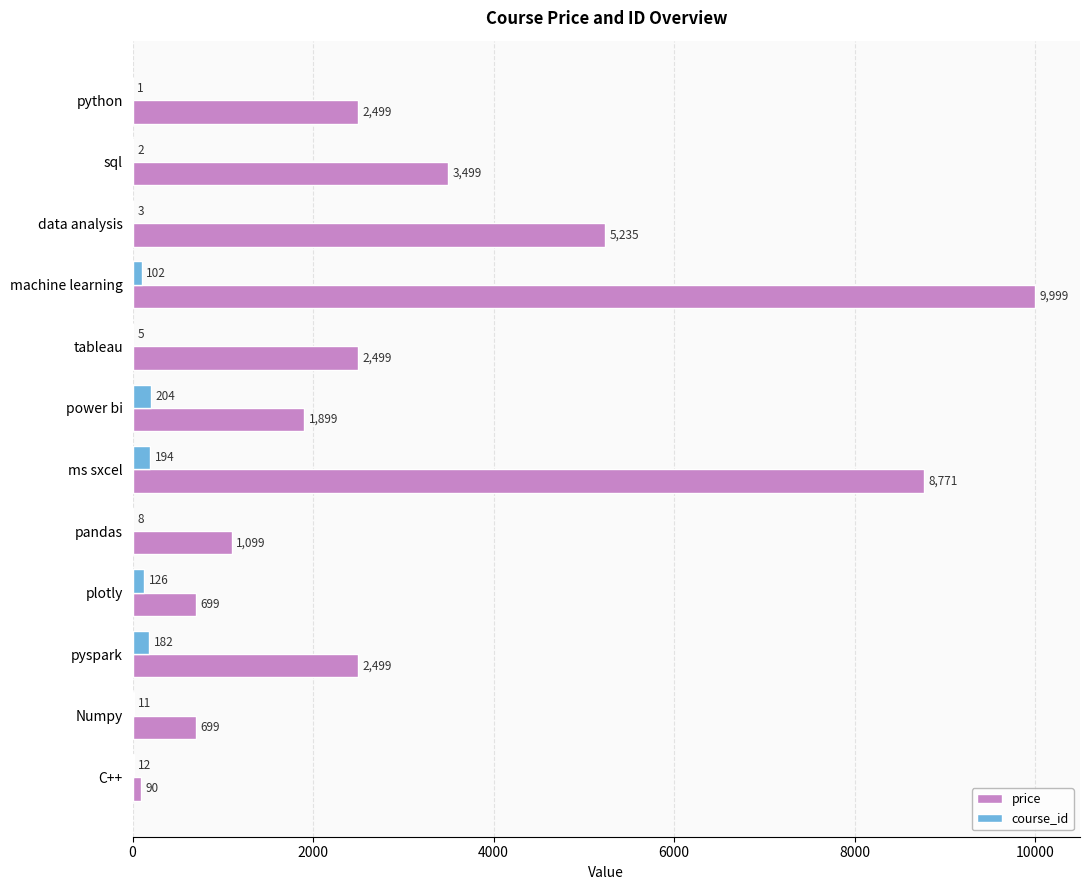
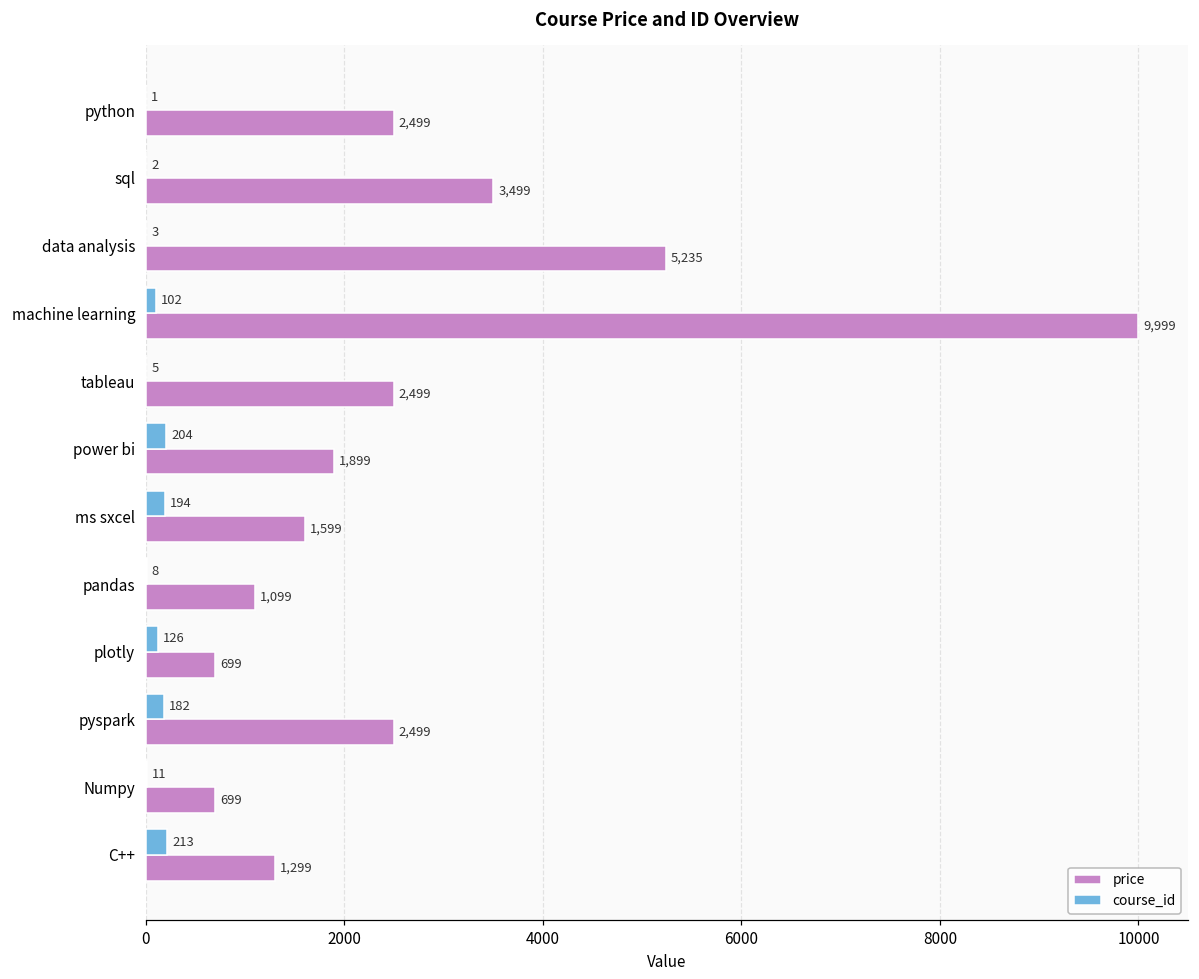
  {
    "price": {
      "python": "2,499",
      "sql": "3,499",
      "data analysis": "5,235",
      "machine learning": "9,999",
      "tableau": "2,499",
      "power bi": "1,899",
-     "ms sxcel": "8,771",
+     "ms sxcel": "1,599",
      "pandas": "1,099",
      "plotly": "699",
      "pyspark": "2,499",
      "Numpy": "699",
-     "C++": "90"
+     "C++": "1,299"
    },
    "course_id": {
      "python": "1",
      "sql": "2",
      "data analysis": "3",
      "machine learning": "102",
      "tableau": "5",
      "power bi": "204",
      "ms sxcel": "194",
      "pandas": "8",
      "plotly": "126",
      "pyspark": "182",
      "Numpy": "11",
-     "C++": "12"
+     "C++": "213"
    }
  }
